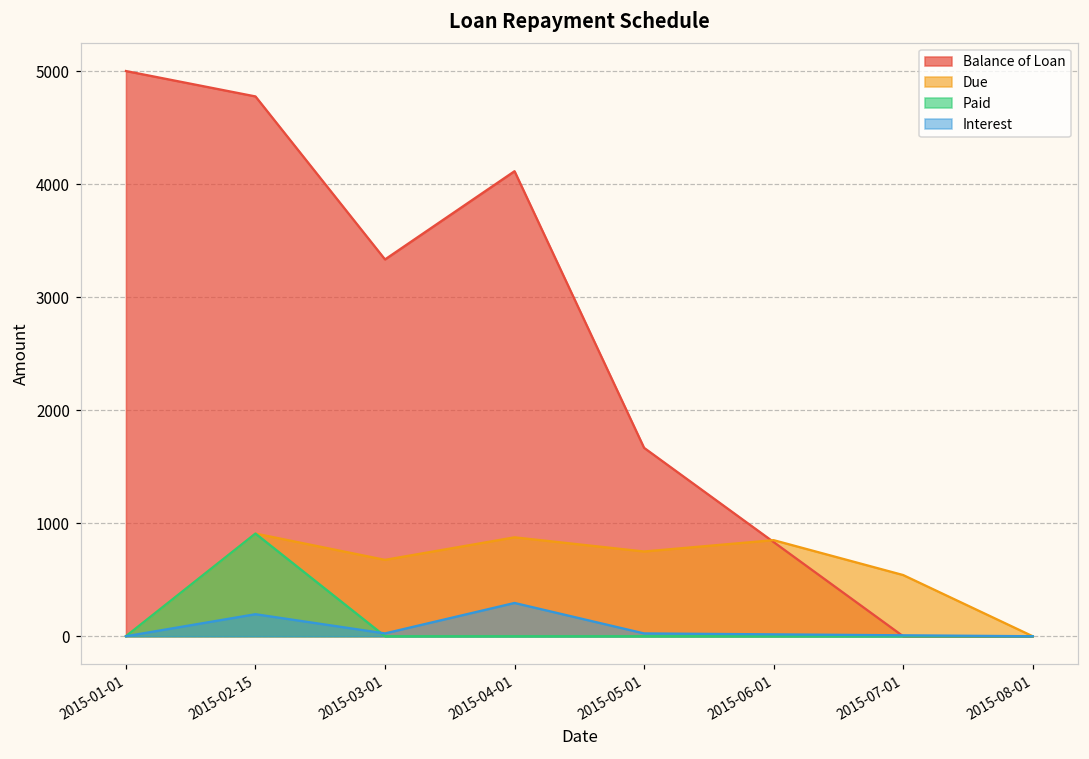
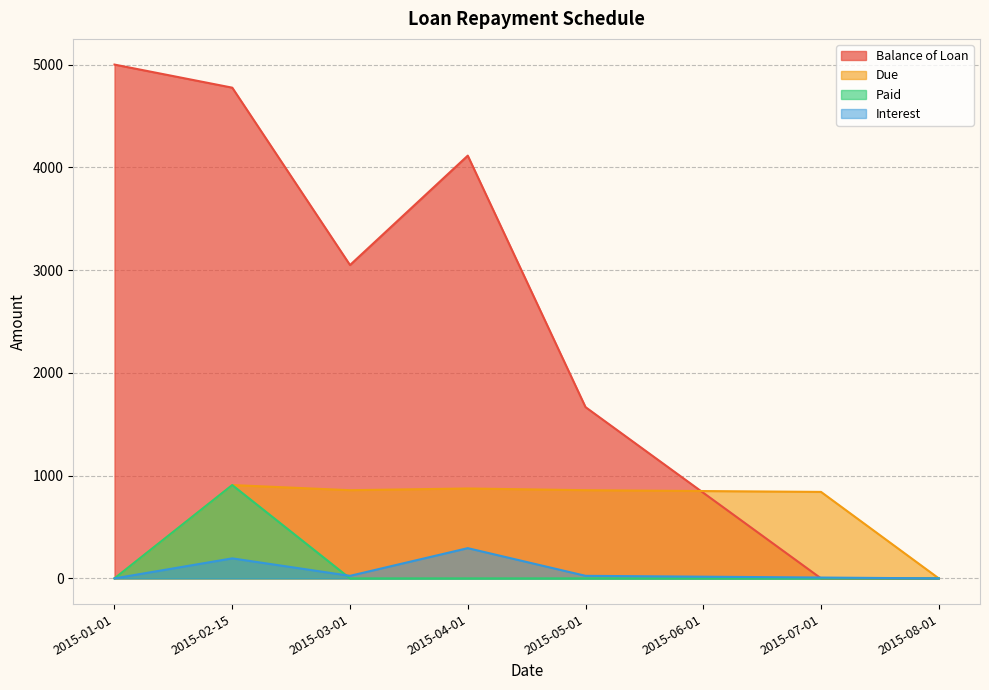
  {
    "Balance of Loan": {
      "2015-01-01": 5000,
      "2015-02-15": 4780,
-     "2015-03-01": 3330,
+     "2015-03-01": 3050,
      "2015-04-01": 4110,
      "2015-05-01": 1670
    },
    "Due": {
-     "2015-03-01": 680,
+     "2015-03-01": 860,
      "2015-04-01": 880,
-     "2015-05-01": 750,
-     "2015-07-01": 540
+     "2015-05-01": 860,
+     "2015-07-01": 840
    },
    "Paid": {
      "2015-03-01": 0,
      "2015-04-01": 0,
      "2015-05-01": 0
    },
    "Interest": {
      "2015-02-15": 200,
      "2015-03-01": 30,
      "2015-04-01": 290,
      "2015-05-01": 30
    }
  }
